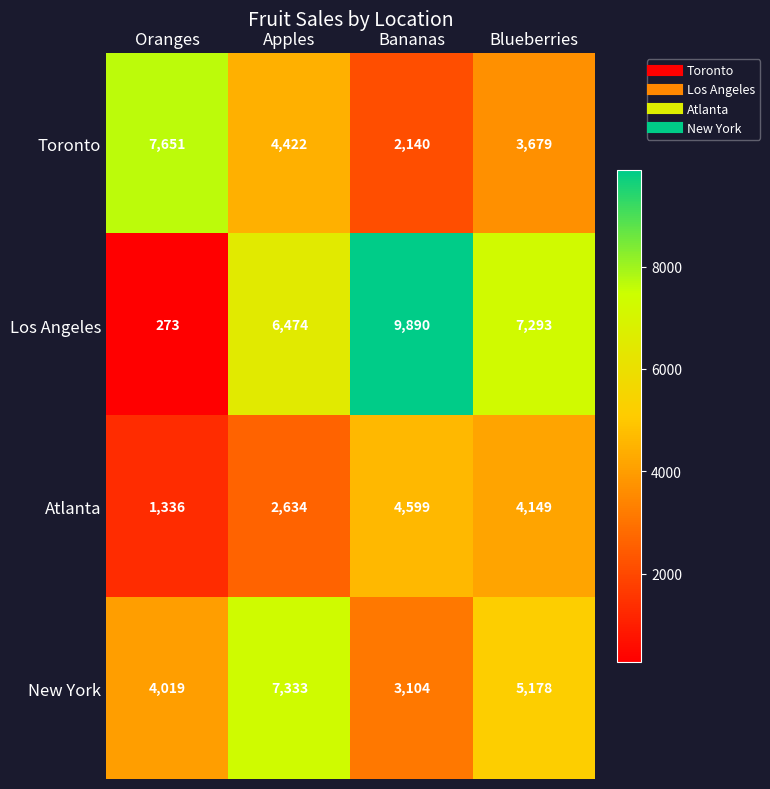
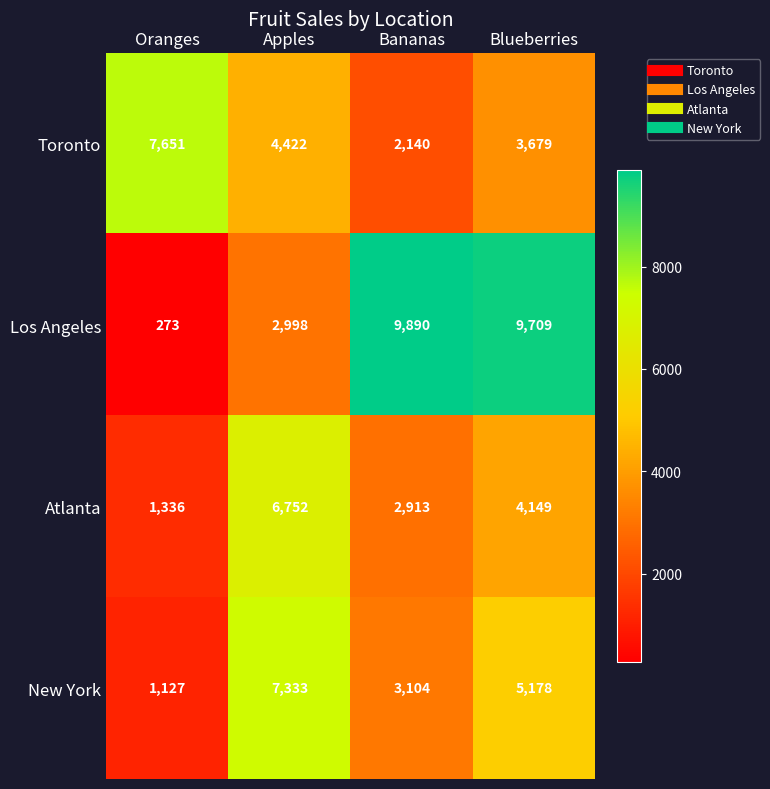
  {
    "Toronto": {
      "Oranges": "7,651",
      "Apples": "4,422",
      "Bananas": "2,140",
      "Blueberries": "3,679"
    },
    "Los Angeles": {
      "Oranges": "273",
-     "Apples": "6,474",
+     "Apples": "2,998",
      "Bananas": "9,890",
-     "Blueberries": "7,293"
+     "Blueberries": "9,709"
    },
    "Atlanta": {
      "Oranges": "1,336",
-     "Apples": "2,634",
-     "Bananas": "4,599",
+     "Apples": "6,752",
+     "Bananas": "2,913",
      "Blueberries": "4,149"
    },
    "New York": {
-     "Oranges": "4,019",
+     "Oranges": "1,127",
      "Apples": "7,333",
      "Bananas": "3,104",
      "Blueberries": "5,178"
    }
  }
